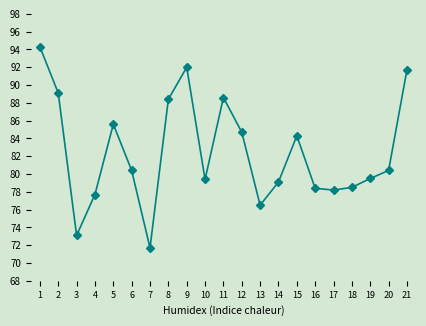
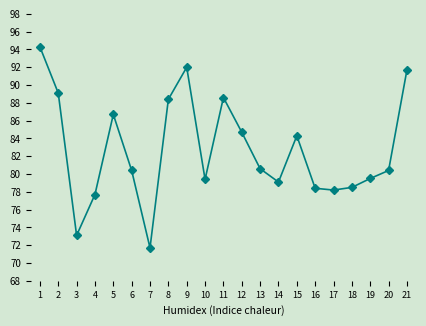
  {
    "1": 94,
    "2": 89,
    "3": 73,
    "4": 78,
-   "5": 86,
+   "5": 87,
    "6": 80,
    "7": 72,
    "8": 88,
    "9": 92,
    "10": 79,
    "11": 89,
    "12": 85,
-   "13": 77,
+   "13": 81,
    "14": 79,
    "15": 84,
    "16": 78,
    "17": 78,
    "18": 79,
    "19": 80,
    "20": 80,
    "21": 92
  }
